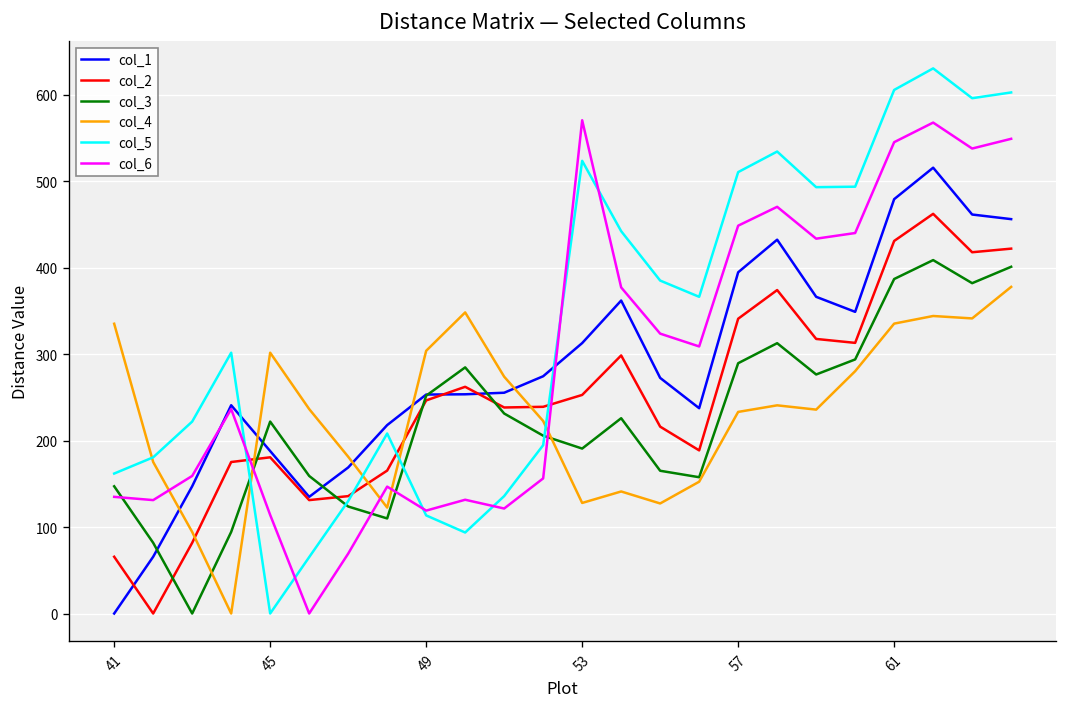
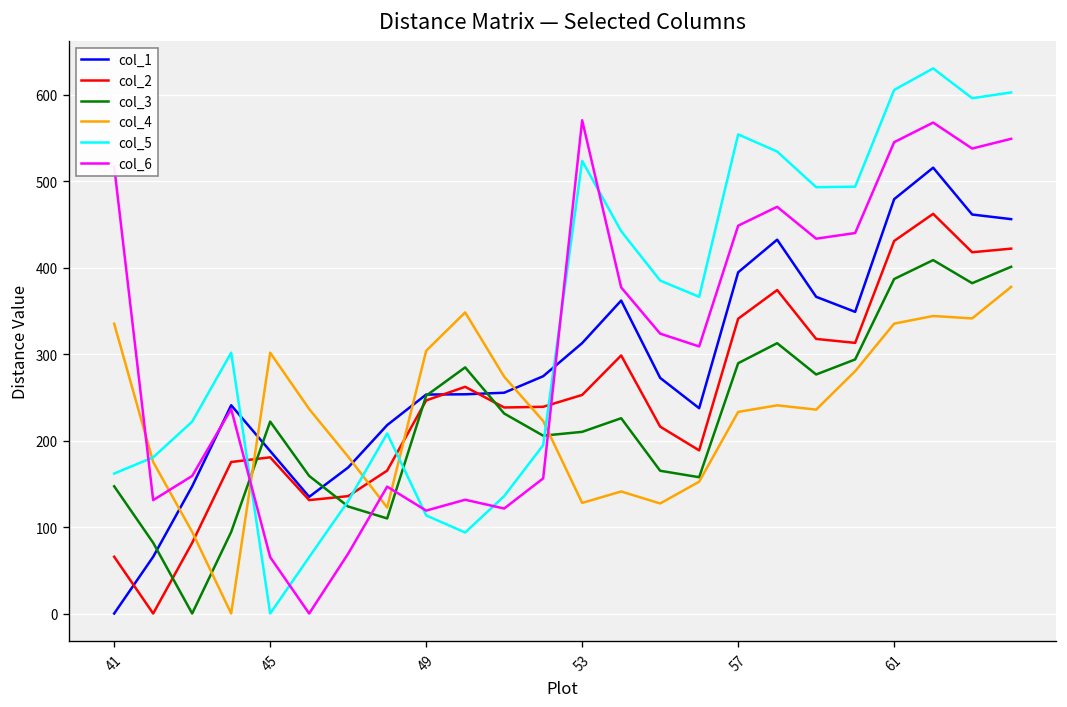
  {
    "col_1": {
      "41": 0,
      "45": 190,
      "53": 310,
      "57": 390,
      "61": 480
    },
    "col_2": {
      "41": 70,
      "45": 180,
      "49": 250,
      "53": 250,
      "57": 340,
      "61": 430
    },
    "col_3": {
      "41": 150,
      "45": 220,
-     "53": 190,
+     "53": 210,
      "57": 290,
      "61": 390
    },
    "col_4": {
      "41": 340,
      "45": 300,
      "49": 300,
      "53": 130,
      "57": 230,
      "61": 340
    },
    "col_5": {
      "41": 160,
      "45": 0,
      "49": 110,
      "53": 520,
-     "57": 510,
+     "57": 550,
      "61": 610
    },
    "col_6": {
-     "41": 130,
-     "45": 110,
+     "41": 520,
+     "45": 70,
      "49": 120,
      "53": 570,
      "57": 450,
      "61": 550
    }
  }
